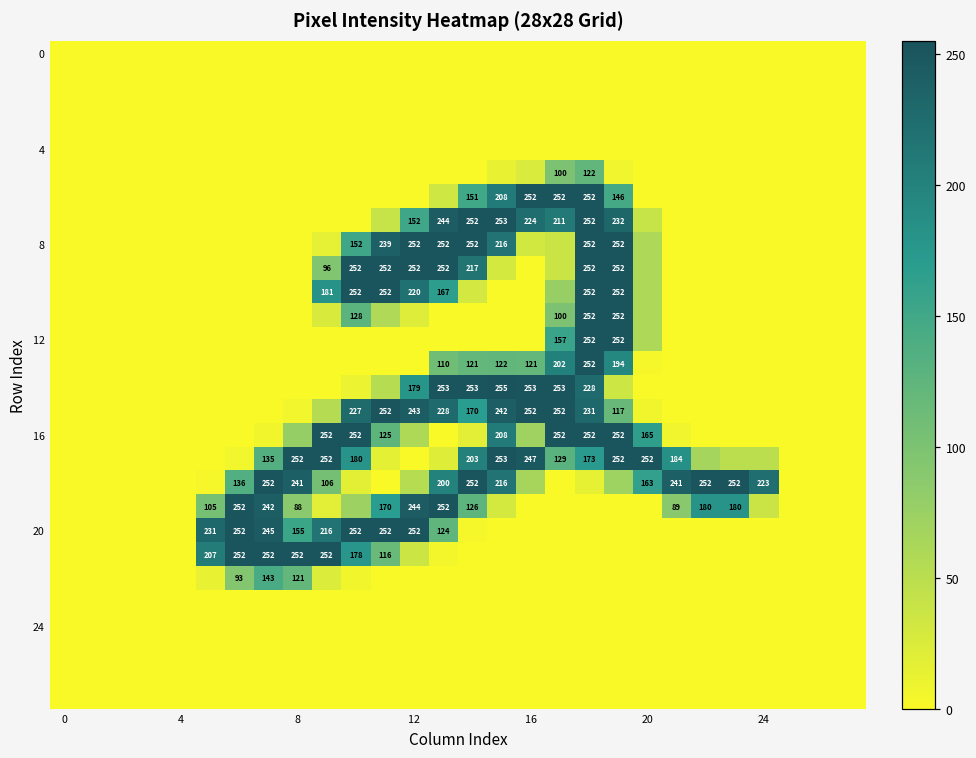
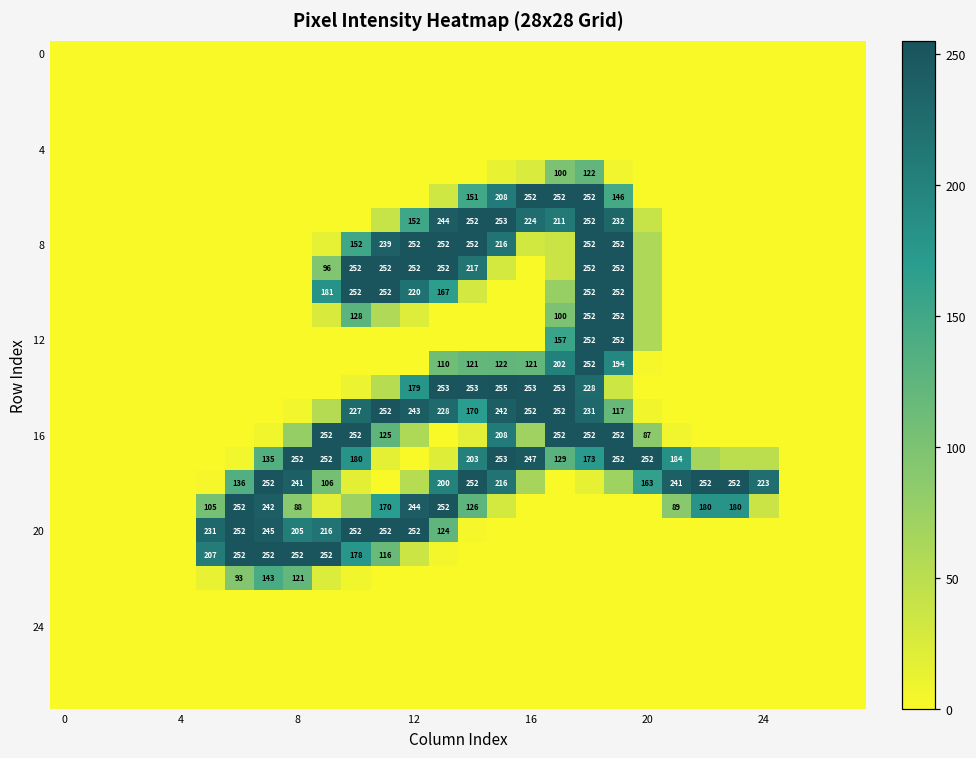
  {
    "8": {
      "12": 252
    },
    "16": {
-     "20": 165
+     "20": 87
    },
    "20": {
-     "8": 155,
+     "8": 205,
      "12": 252
    }
  }
